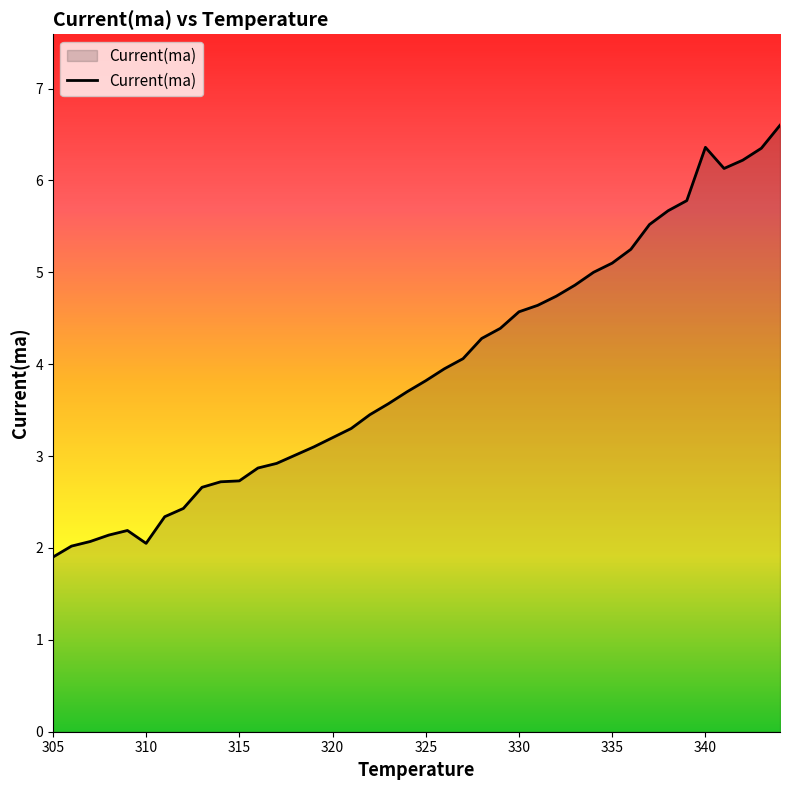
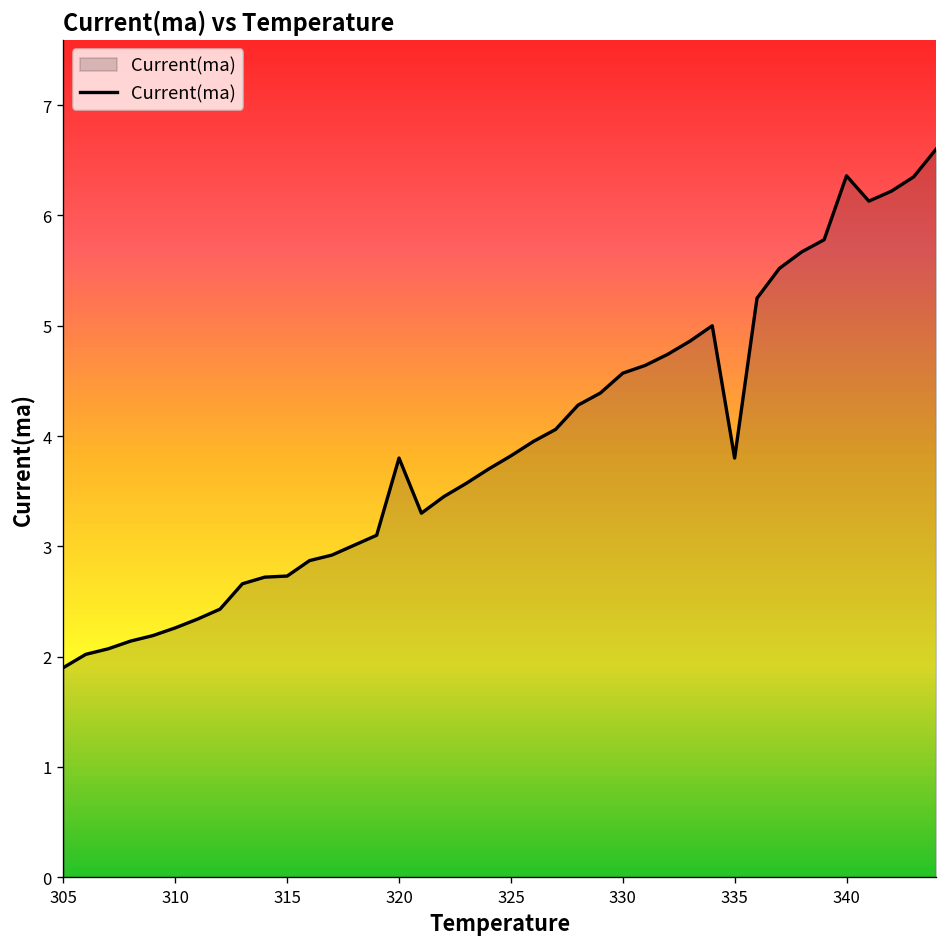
  {
    "305": 1.9,
-   "310": 2.1,
+   "310": 2.3,
    "315": 2.7,
-   "320": 3.2,
+   "320": 3.8,
    "325": 3.8,
    "330": 4.6,
-   "335": 5.1,
+   "335": 3.8,
    "340": 6.4
  }
